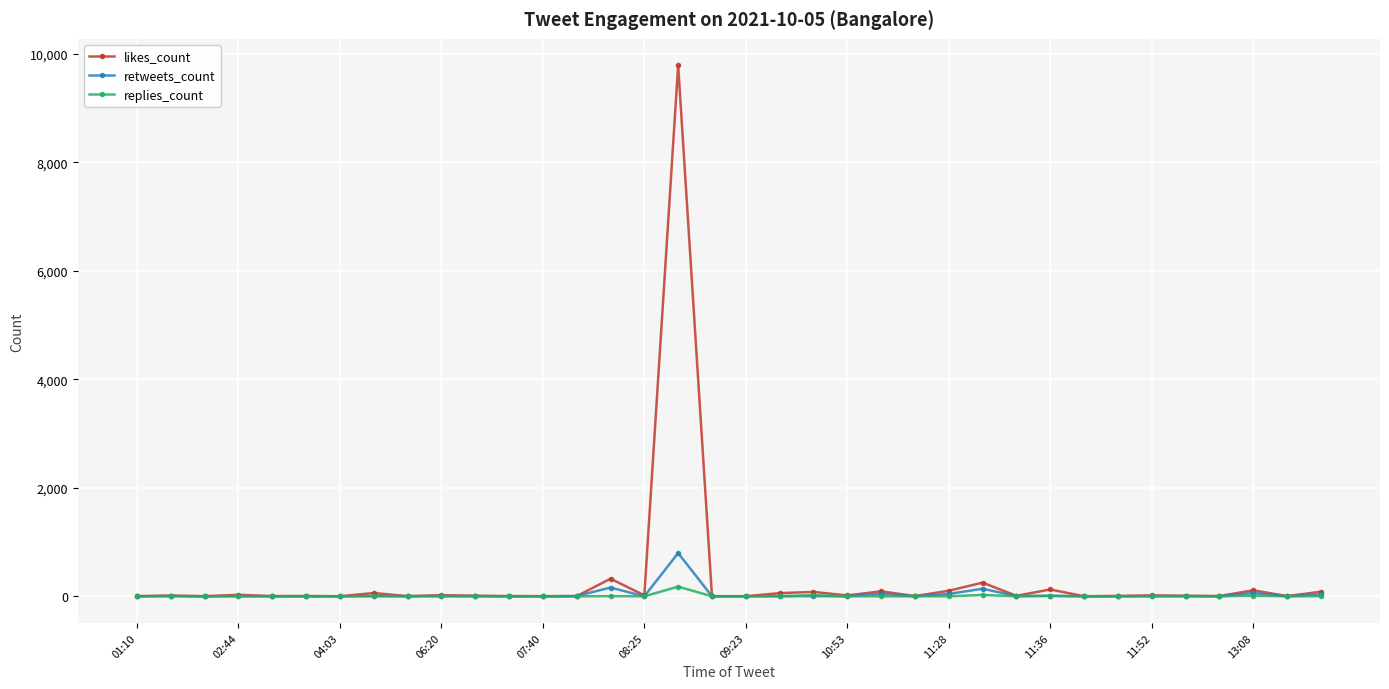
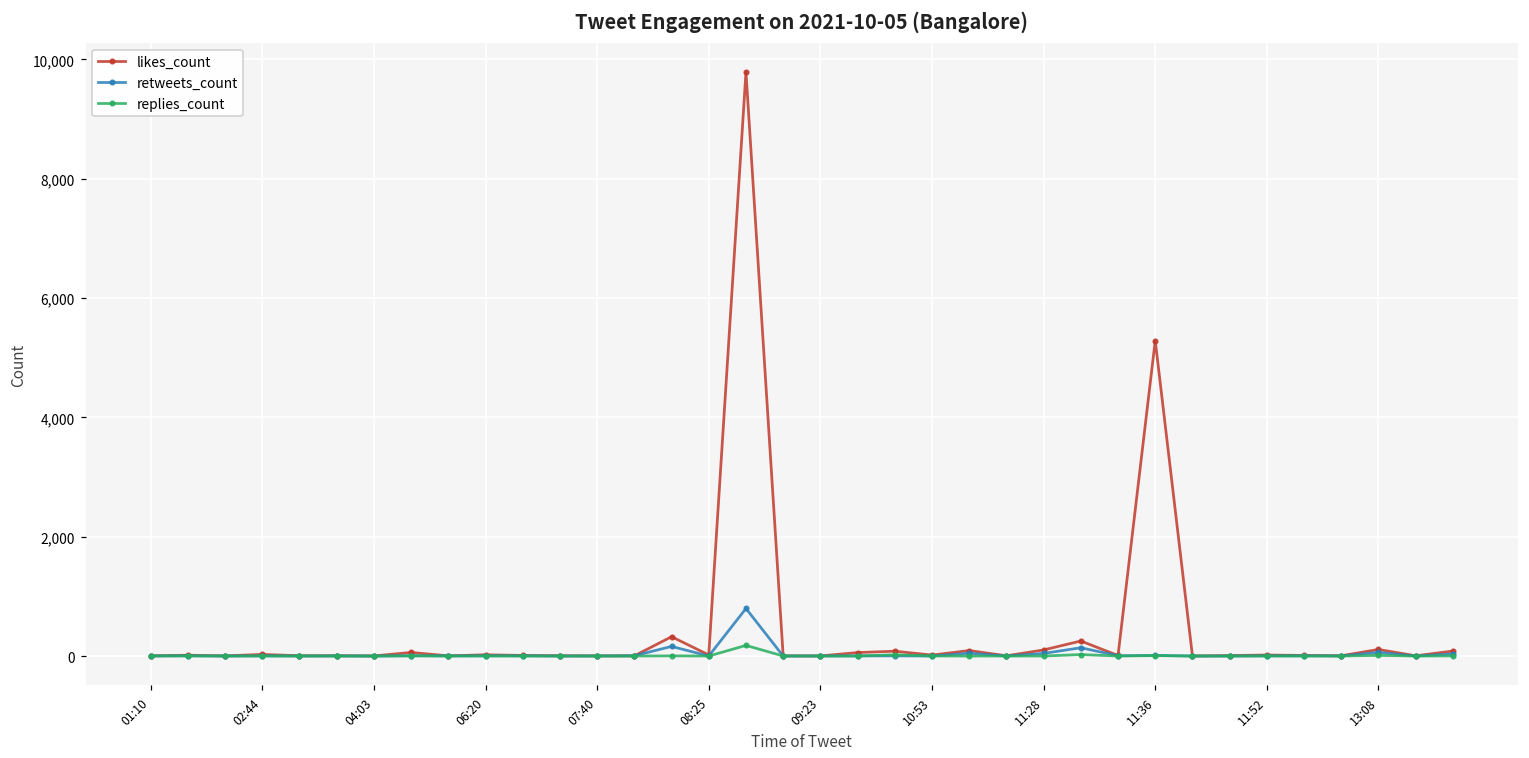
  {
    "likes_count": {
      "11:28": "100",
-     "11:36": "100"
+     "11:36": "5,300"
    }
  }
